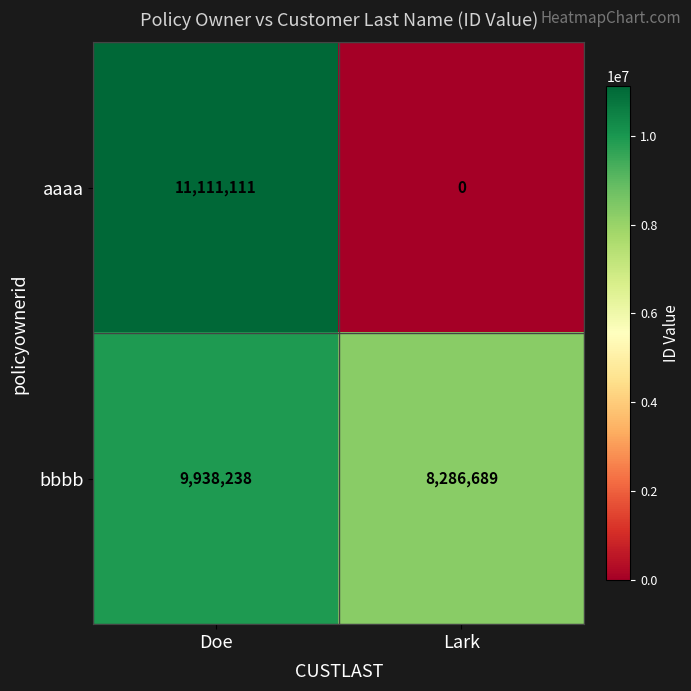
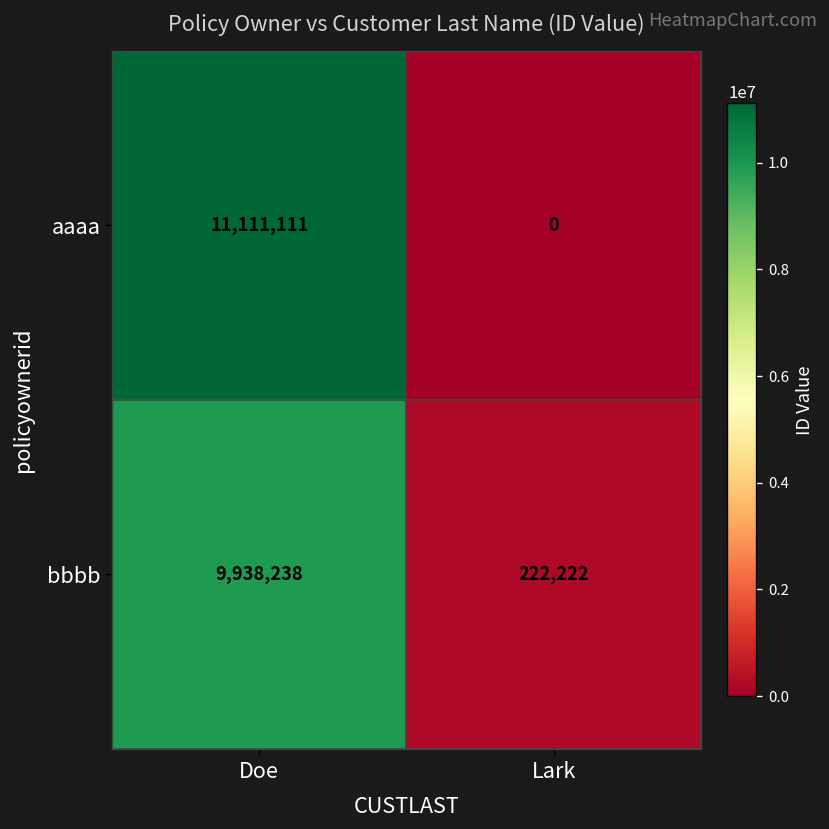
  {
    "aaaa": {
      "Doe": "11,111,111",
      "Lark": "0"
    },
    "bbbb": {
      "Doe": "9,938,238",
-     "Lark": "8,286,689"
+     "Lark": "222,222"
    }
  }
